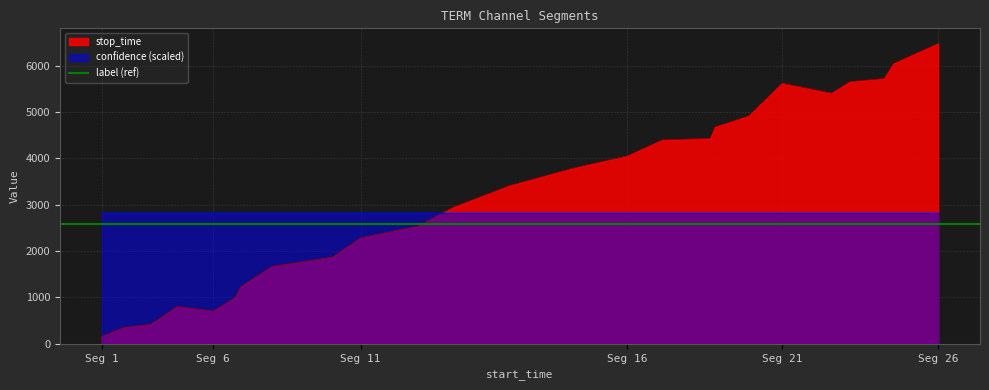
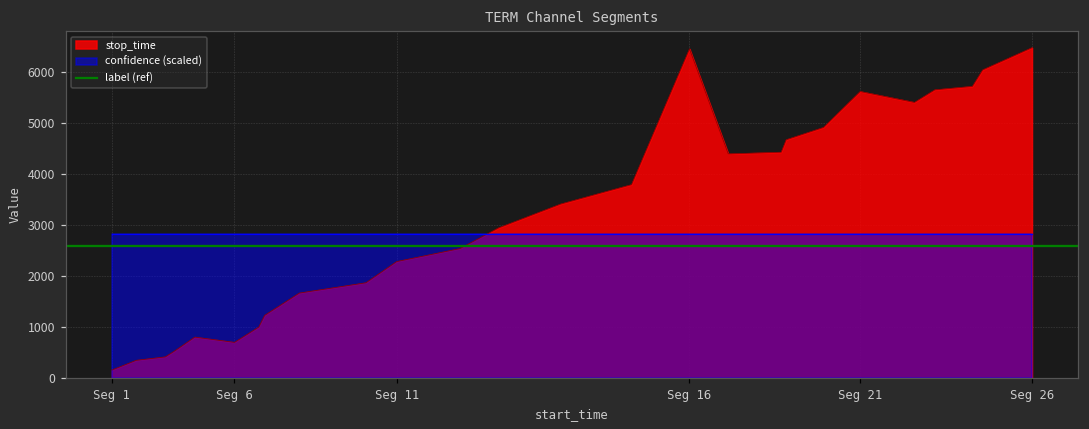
  {
    "stop_time": {
      "Seg 1": 200,
      "Seg 6": 700,
      "Seg 11": 2300,
-     "Seg 16": 4100,
+     "Seg 16": 6500,
      "Seg 21": 5600,
      "Seg 26": 6500
    },
    "confidence (scaled)": {
      "Seg 1": 2800,
      "Seg 6": 2800,
      "Seg 11": 2800,
      "Seg 16": 2800,
      "Seg 21": 2800,
      "Seg 26": 2800
    }
  }
